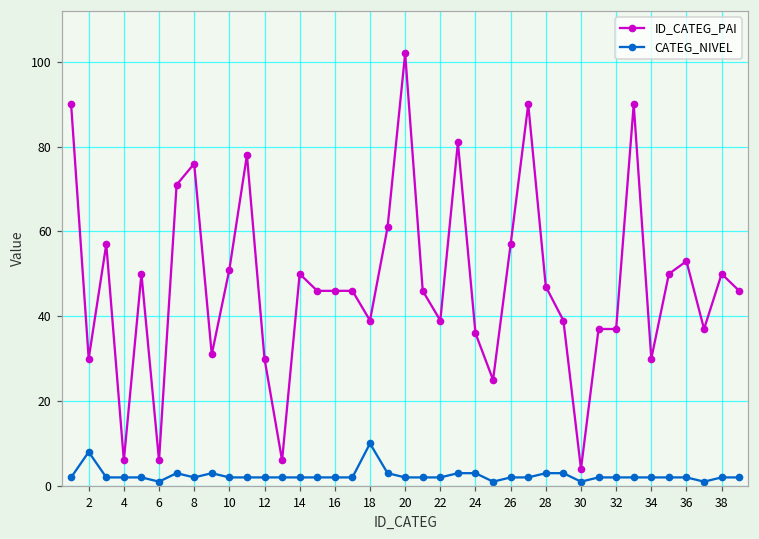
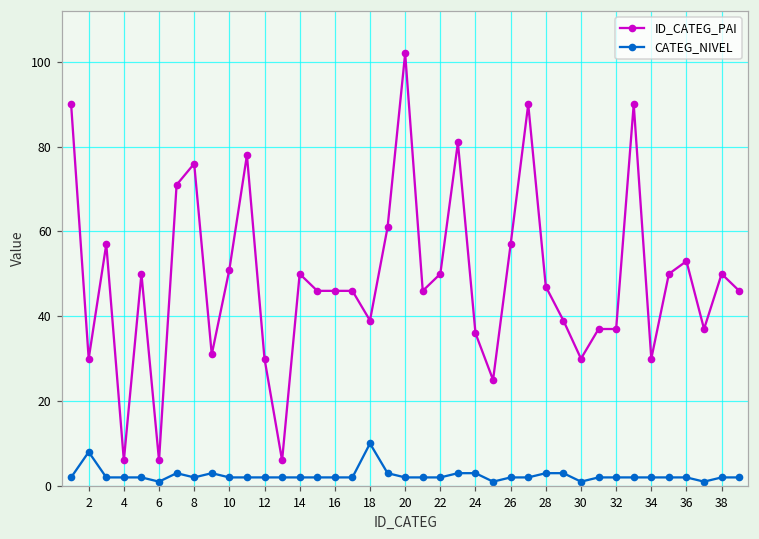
  {
    "ID_CATEG_PAI": {
      "2": 30,
      "4": 6,
      "6": 6,
      "8": 76,
      "10": 51,
      "12": 30,
      "14": 50,
      "16": 46,
      "18": 39,
      "20": 102,
-     "22": 39,
+     "22": 50,
      "24": 36,
      "26": 57,
      "28": 47,
-     "30": 4,
+     "30": 30,
      "32": 37,
      "34": 30,
      "36": 53,
      "38": 50
    },
    "CATEG_NIVEL": {
      "2": 8,
      "4": 2,
      "6": 1,
      "8": 2,
      "10": 2,
      "12": 2,
      "14": 2,
      "16": 2,
      "18": 10,
      "20": 2,
      "22": 2,
      "24": 3,
      "26": 2,
      "28": 3,
      "30": 1,
      "32": 2,
      "34": 2,
      "36": 2,
      "38": 2
    }
  }
